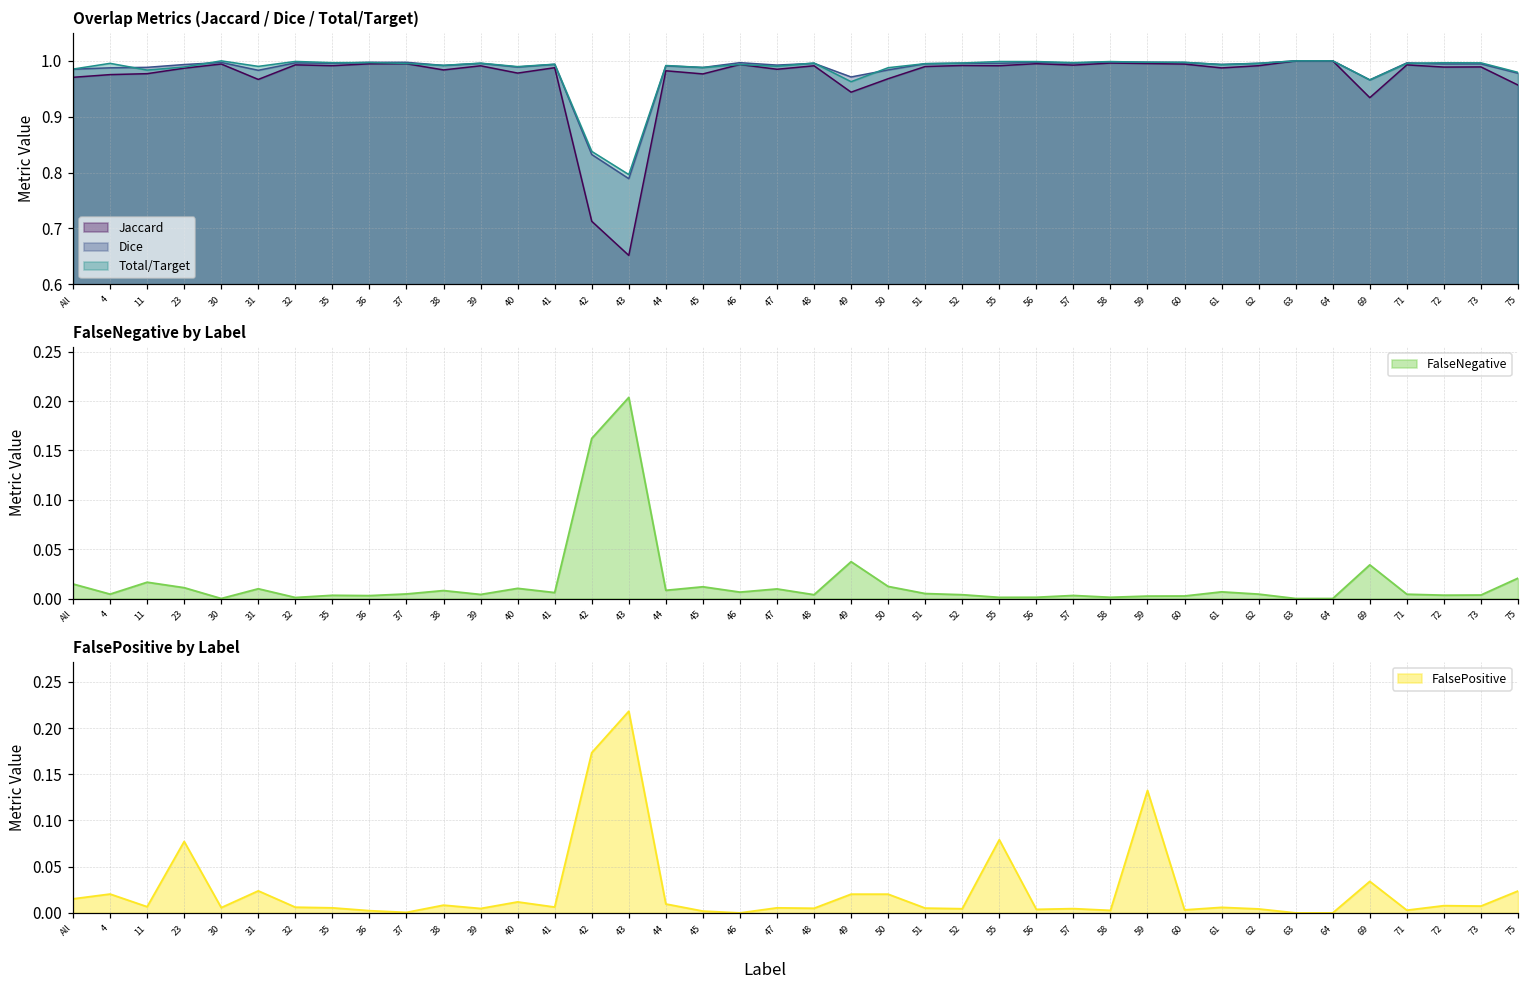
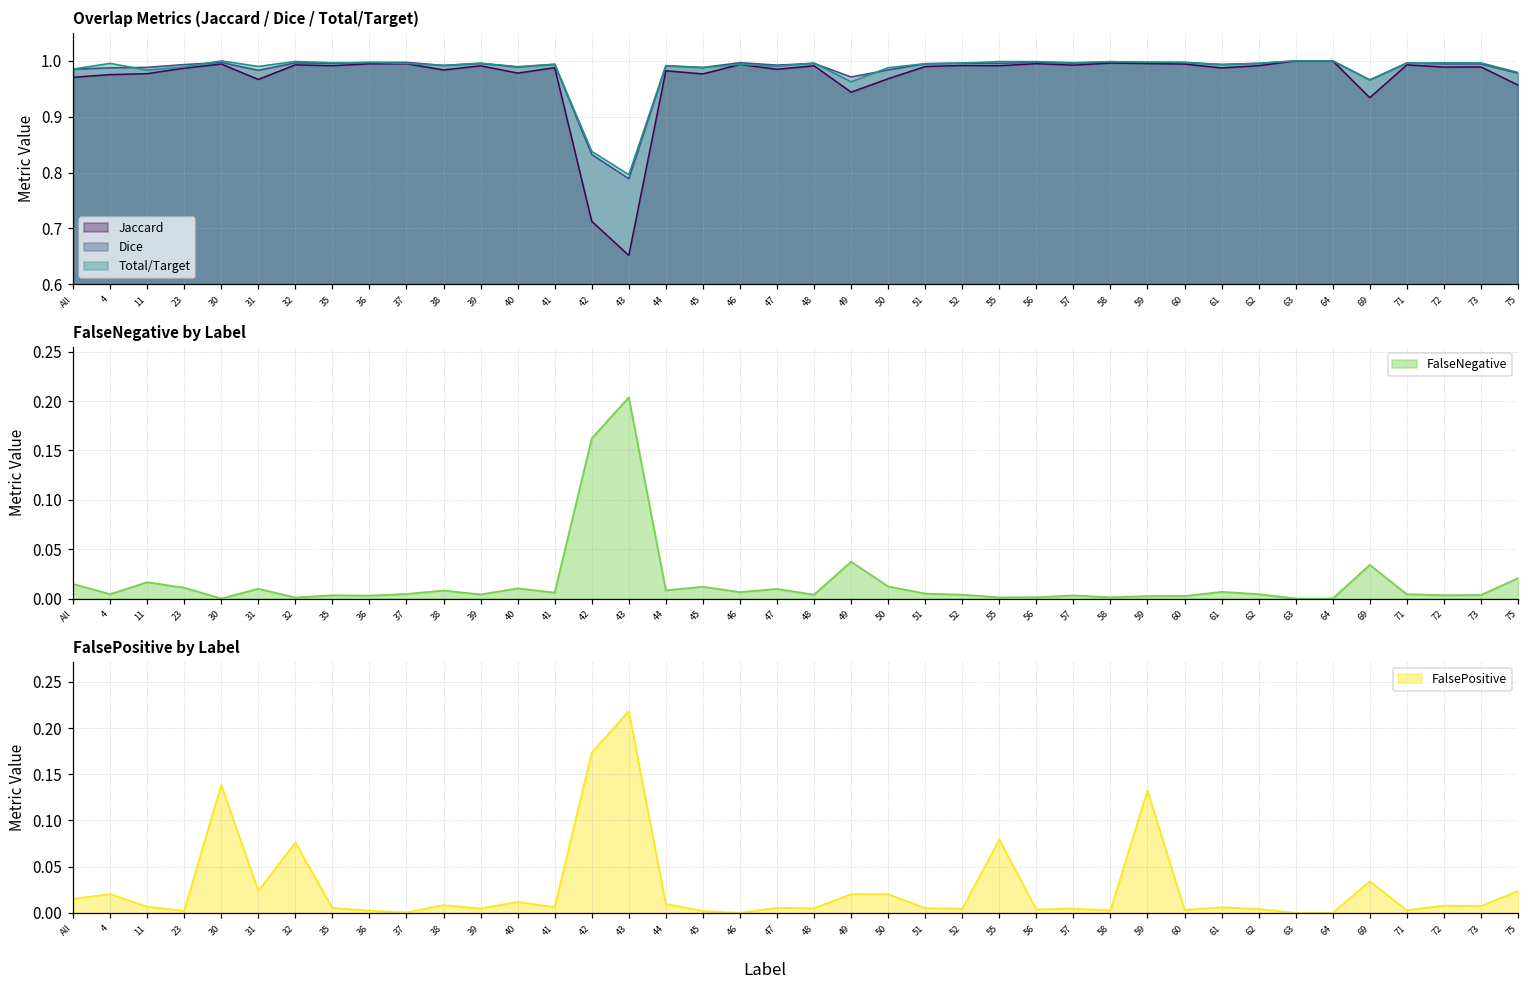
  {
    "FalseNegative by Label": {
      "All": 0.01,
      "4": 0.00,
      "11": 0.02,
      "23": 0.01,
      "30": 0.00,
      "31": 0.01,
      "32": 0.00,
      "35": 0.00,
      "36": 0.00,
      "37": 0.00,
      "38": 0.01,
      "39": 0.00,
      "40": 0.01,
      "41": 0.01,
      "42": 0.16,
      "43": 0.20,
      "44": 0.01,
      "45": 0.01,
      "46": 0.01,
      "47": 0.01,
      "48": 0.00,
      "49": 0.04,
      "50": 0.01,
      "51": 0.01,
      "52": 0.00,
      "55": 0.00,
      "56": 0.00,
      "57": 0.00,
      "58": 0.00,
      "59": 0.00,
      "60": 0.00,
      "61": 0.01,
      "62": 0.00,
      "63": 0.00,
      "64": 0.00,
      "69": 0.03,
      "71": 0.00,
      "72": 0.00,
      "73": 0.00,
      "75": 0.02
    },
    "FalsePositive by Label": {
      "All": 0.02,
      "4": 0.02,
      "11": 0.01,
-     "23": 0.08,
-     "30": 0.01,
+     "23": 0.00,
+     "30": 0.14,
      "31": 0.02,
-     "32": 0.01,
+     "32": 0.08,
      "35": 0.01,
      "36": 0.00,
      "37": 0.00,
      "38": 0.01,
      "39": 0.00,
      "40": 0.01,
      "41": 0.01,
      "42": 0.17,
      "43": 0.22,
      "44": 0.01,
      "45": 0.00,
      "46": 0.00,
      "47": 0.01,
      "48": 0.00,
      "49": 0.02,
      "50": 0.02,
      "51": 0.01,
      "52": 0.00,
      "55": 0.08,
      "56": 0.00,
      "57": 0.00,
      "58": 0.00,
      "59": 0.13,
      "60": 0.00,
      "61": 0.01,
      "62": 0.00,
      "63": 0.00,
      "64": 0.00,
      "69": 0.03,
      "71": 0.00,
      "72": 0.01,
      "73": 0.01,
      "75": 0.02
    }
  }
